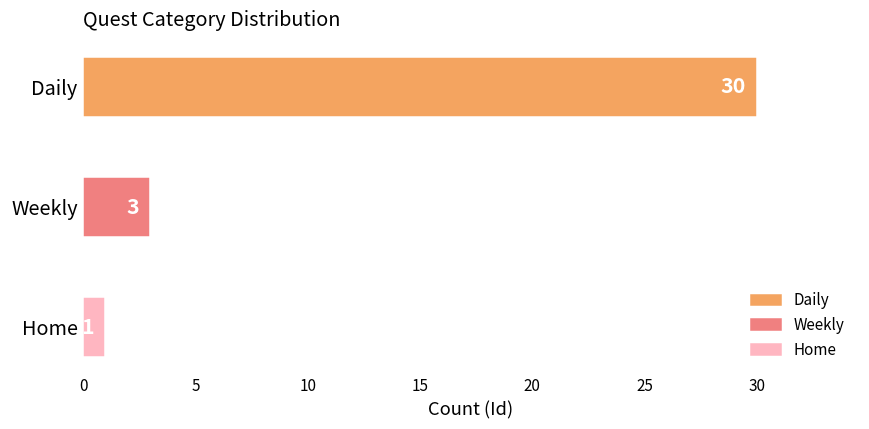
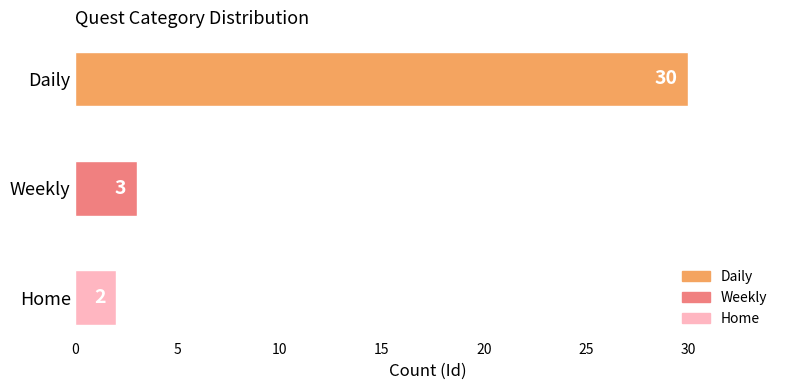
  {
    "Daily": 30,
    "Weekly": 3,
-   "Home": 1
+   "Home": 2
  }
